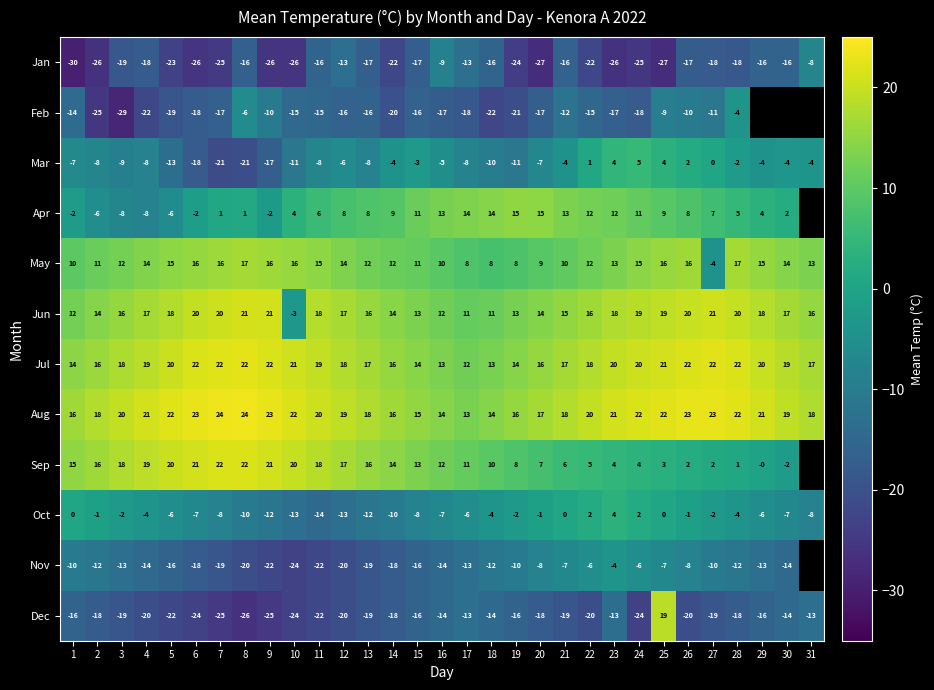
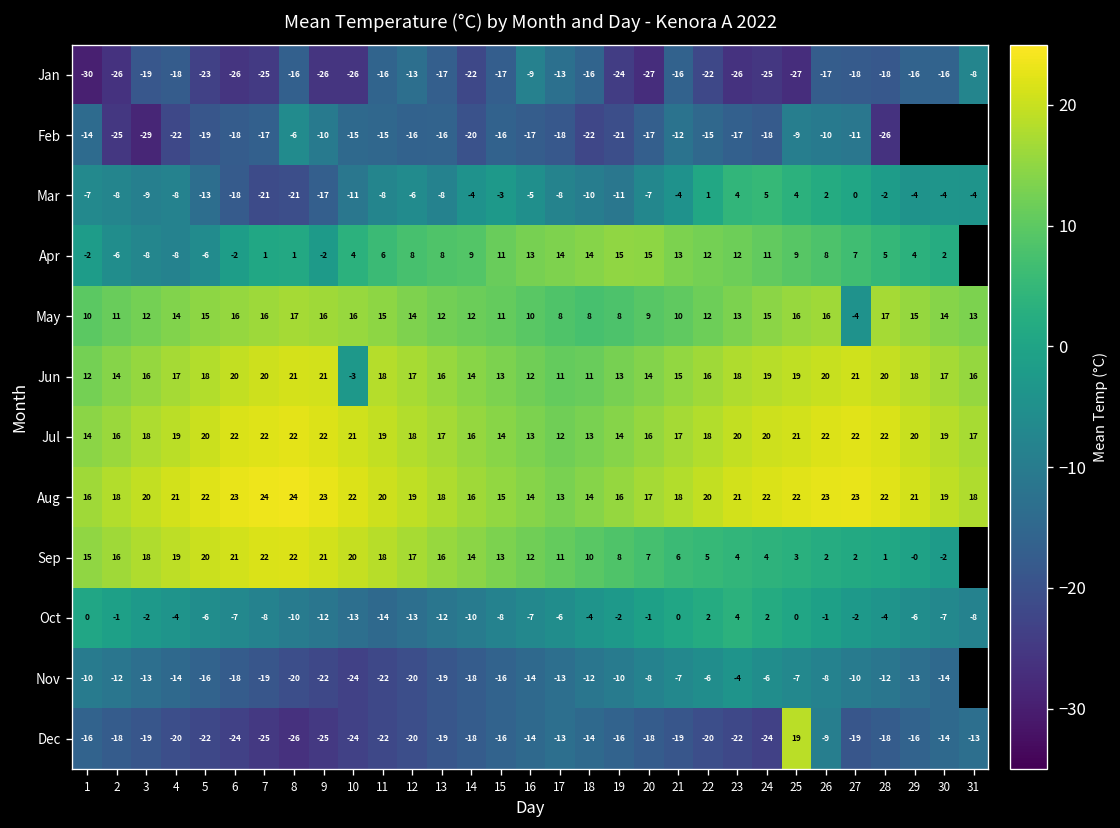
  {
    "Feb": {
      "1": -14,
      "2": -25,
      "3": -29,
      "4": -22,
      "5": -19,
      "6": -18,
      "7": -17,
      "8": -6,
      "9": -10,
      "10": -15,
      "11": -15,
      "12": -16,
      "13": -16,
      "14": -20,
      "15": -16,
      "16": -17,
      "17": -18,
      "18": -22,
      "19": -21,
      "20": -17,
      "21": -12,
      "22": -15,
      "23": -17,
      "24": -18,
      "25": -9,
      "26": -10,
      "27": -11,
-     "28": -4
+     "28": -26
    },
    "Dec": {
      "1": -16,
      "2": -18,
      "3": -19,
      "4": -20,
      "5": -22,
      "6": -24,
      "7": -25,
      "8": -26,
      "9": -25,
      "10": -24,
      "11": -22,
      "12": -20,
      "13": -19,
      "14": -18,
      "15": -16,
      "16": -14,
      "17": -13,
      "18": -14,
      "19": -16,
      "20": -18,
      "21": -19,
      "22": -20,
-     "23": -13,
+     "23": -22,
      "24": -24,
      "25": 19,
-     "26": -20,
+     "26": -9,
      "27": -19,
      "28": -18,
      "29": -16,
      "30": -14,
      "31": -13
    }
  }
